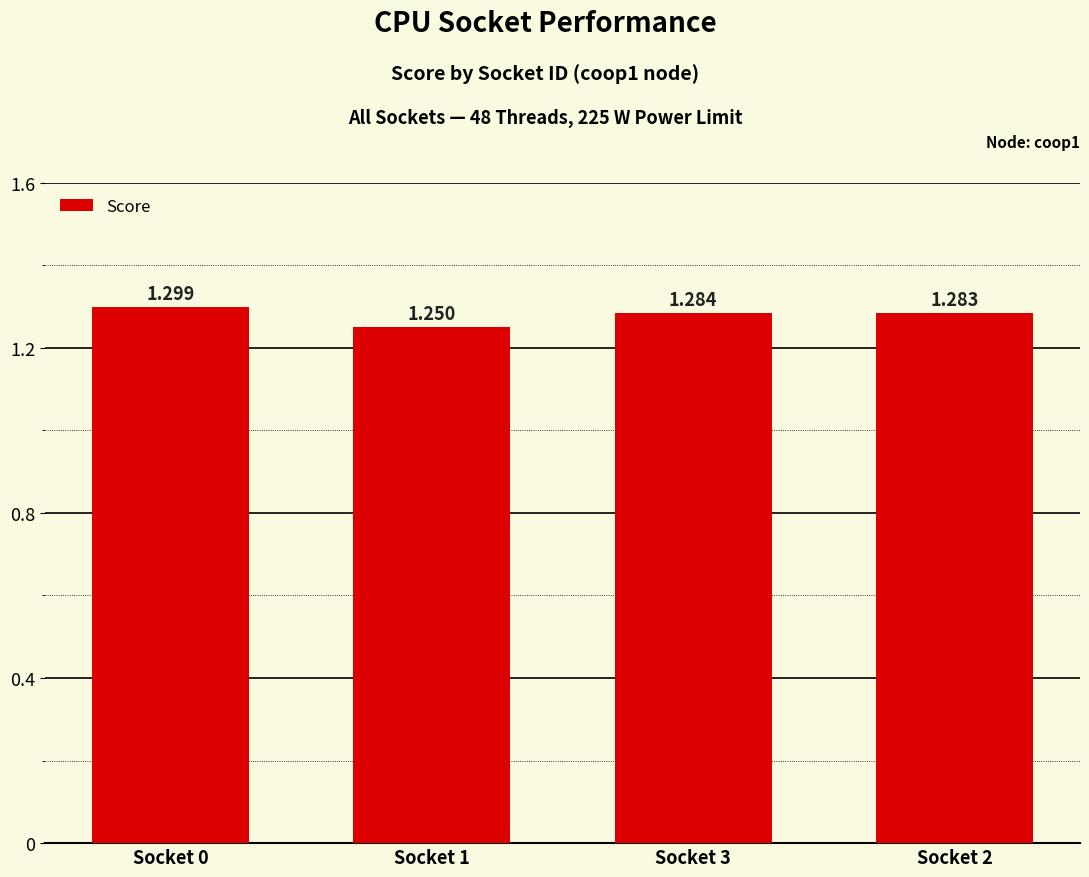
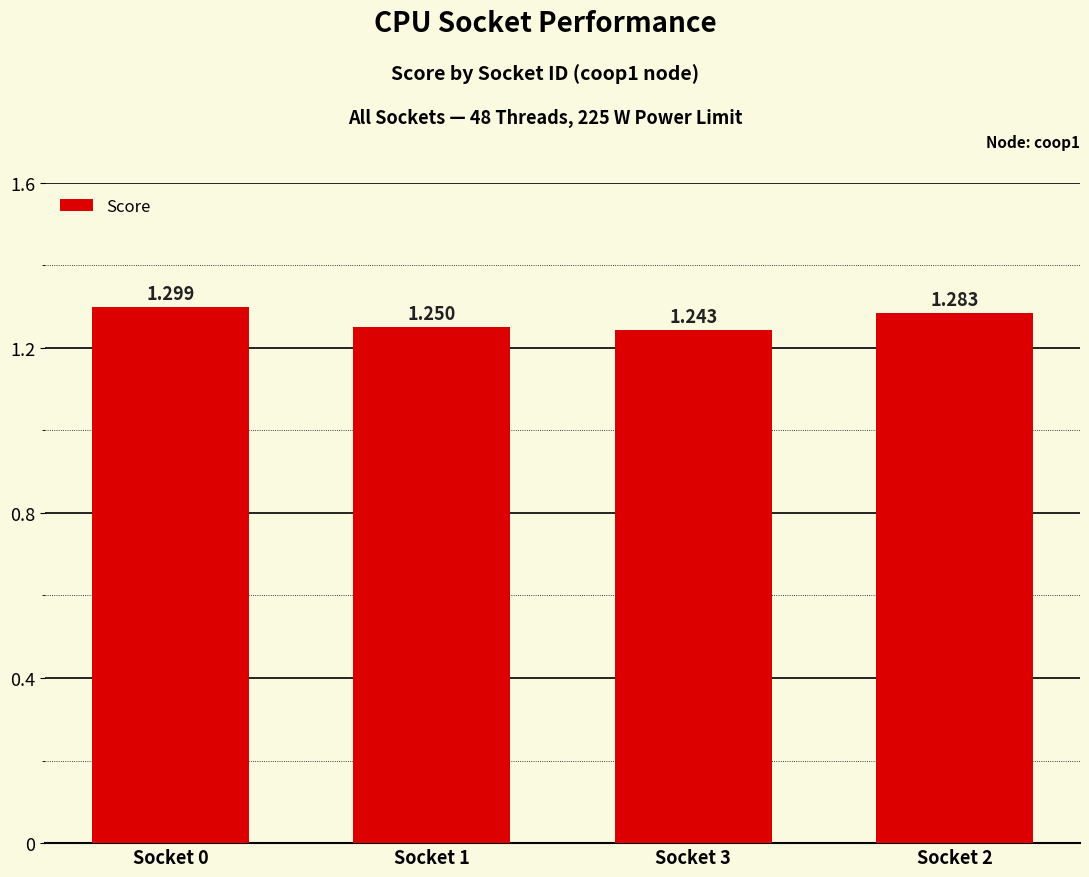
  {
    "Socket 0": 1.299,
    "Socket 1": 1.250,
-   "Socket 3": 1.284,
+   "Socket 3": 1.243,
    "Socket 2": 1.283
  }
